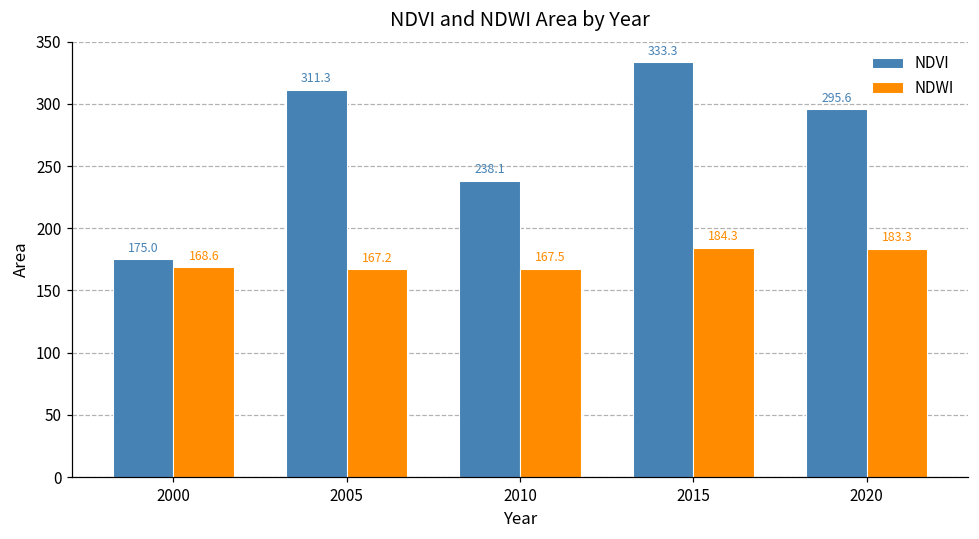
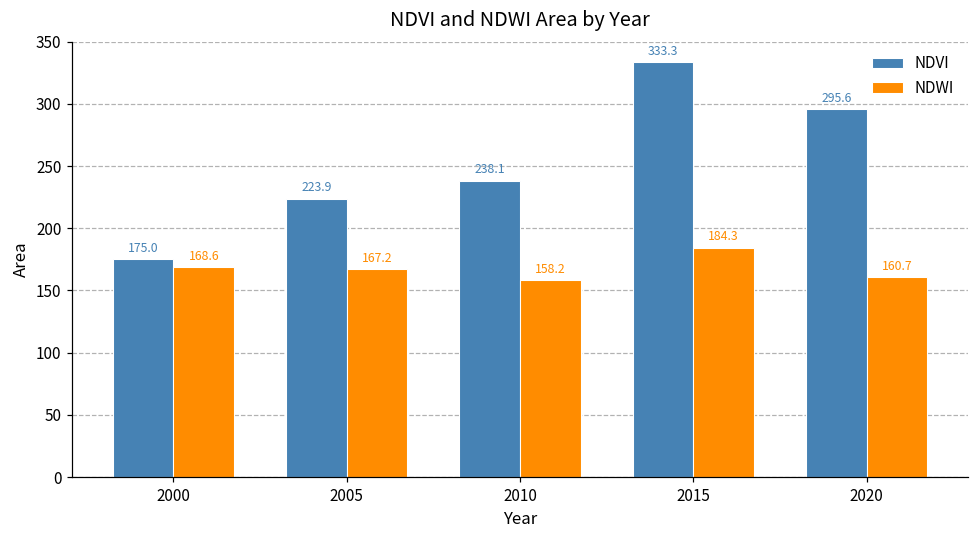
  {
    "NDVI": {
      "2000": 175.0,
-     "2005": 311.3,
+     "2005": 223.9,
      "2010": 238.1,
      "2015": 333.3,
      "2020": 295.6
    },
    "NDWI": {
      "2000": 168.6,
      "2005": 167.2,
-     "2010": 167.5,
+     "2010": 158.2,
      "2015": 184.3,
-     "2020": 183.3
+     "2020": 160.7
    }
  }
